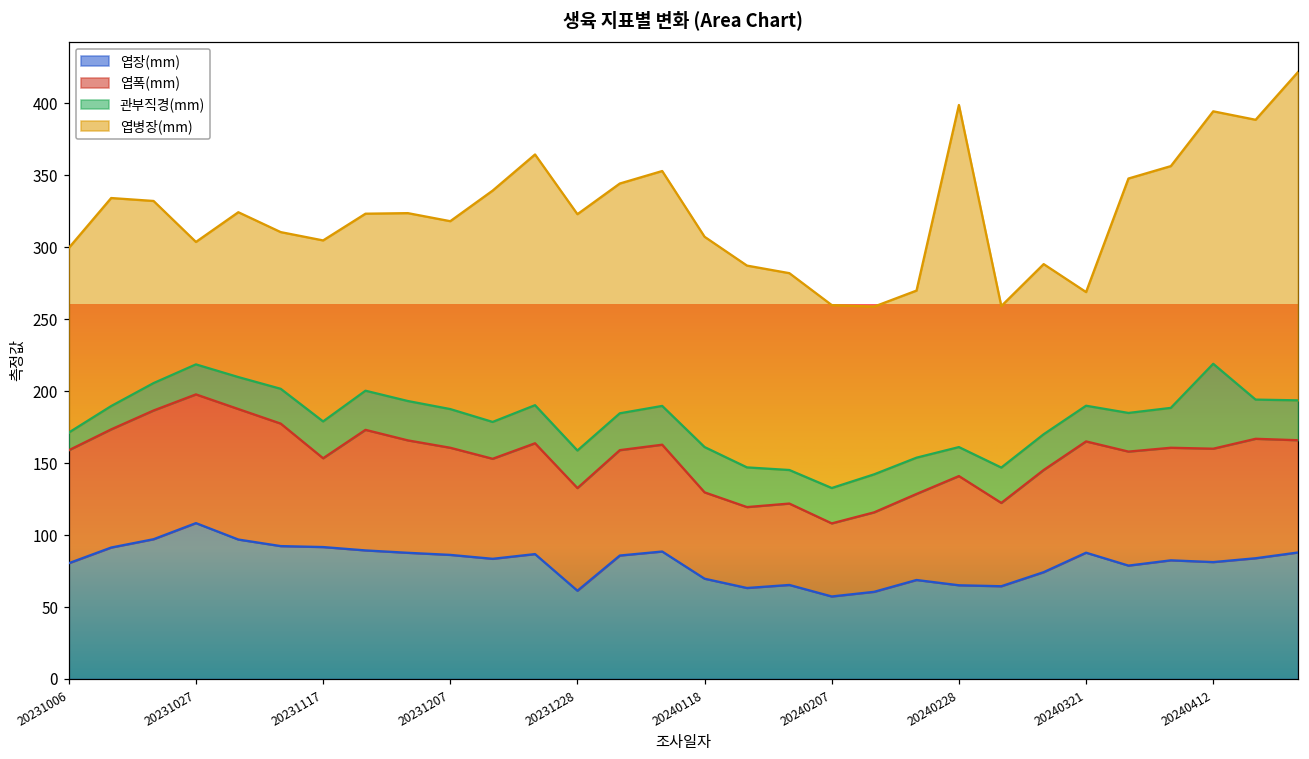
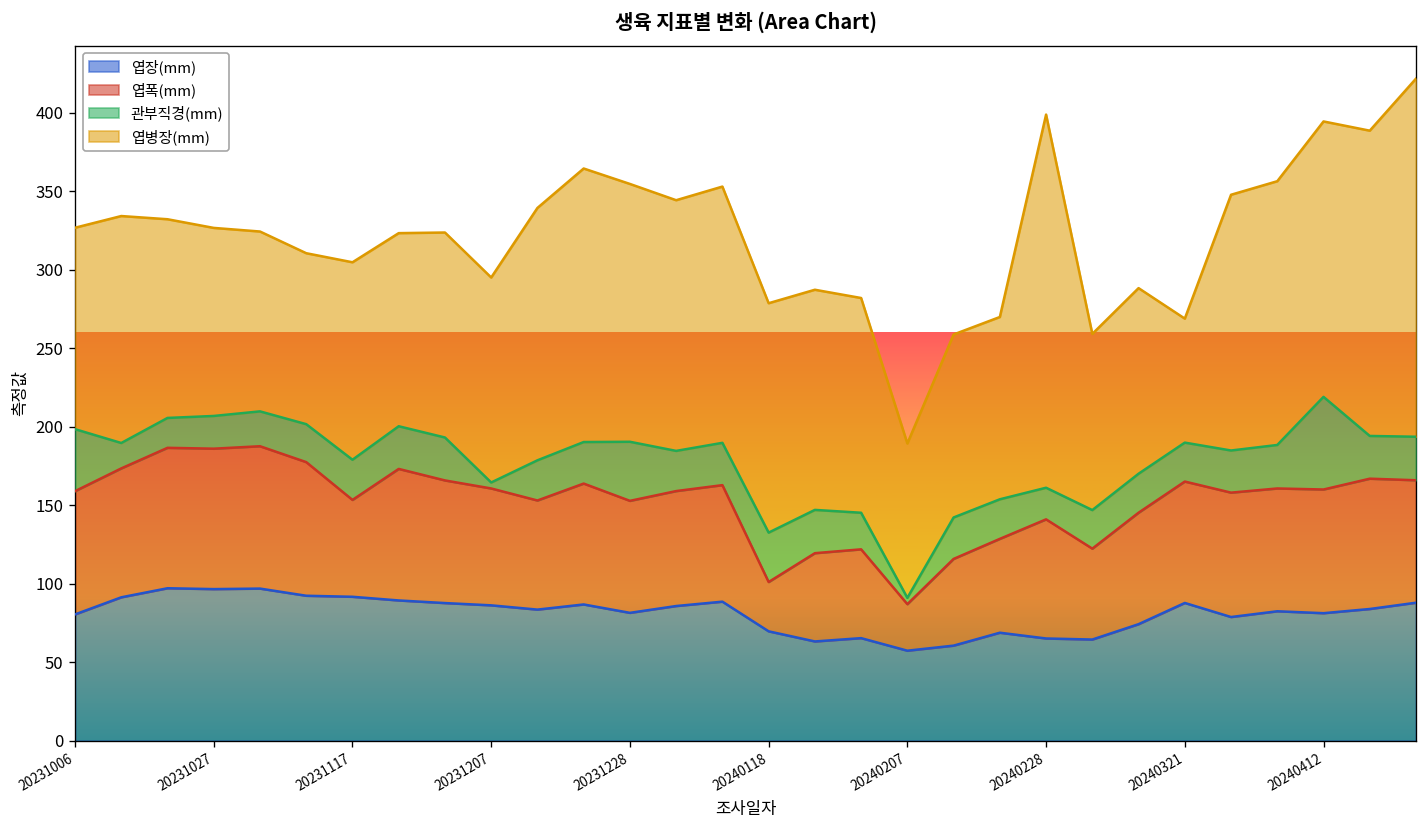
  {
    "엽장(mm)": {
      "20231006": 80,
-     "20231027": 108,
+     "20231027": 97,
      "20231117": 92,
      "20231207": 86,
-     "20231228": 61,
+     "20231228": 81,
      "20240118": 70,
      "20240207": 57,
      "20240228": 65,
      "20240321": 88,
      "20240412": 81
    },
    "엽폭(mm)": {
      "20231006": 78,
      "20231027": 89,
      "20231117": 62,
      "20231207": 74,
      "20231228": 71,
-     "20240118": 60,
-     "20240207": 51,
+     "20240118": 31,
+     "20240207": 30,
      "20240228": 76,
      "20240321": 77,
      "20240412": 79
    },
    "관부직경(mm)": {
-     "20231006": 12,
+     "20231006": 40,
      "20231027": 21,
      "20231117": 26,
-     "20231207": 27,
-     "20231228": 26,
+     "20231207": 4,
+     "20231228": 38,
      "20240118": 31,
-     "20240207": 25,
+     "20240207": 4,
      "20240228": 20,
      "20240321": 25,
      "20240412": 59
    },
    "엽병장(mm)": {
      "20231006": 128,
-     "20231027": 85,
+     "20231027": 120,
      "20231117": 126,
      "20231207": 131,
      "20231228": 164,
      "20240118": 146,
-     "20240207": 127,
+     "20240207": 98,
      "20240228": 238,
      "20240321": 79,
      "20240412": 175
    }
  }
